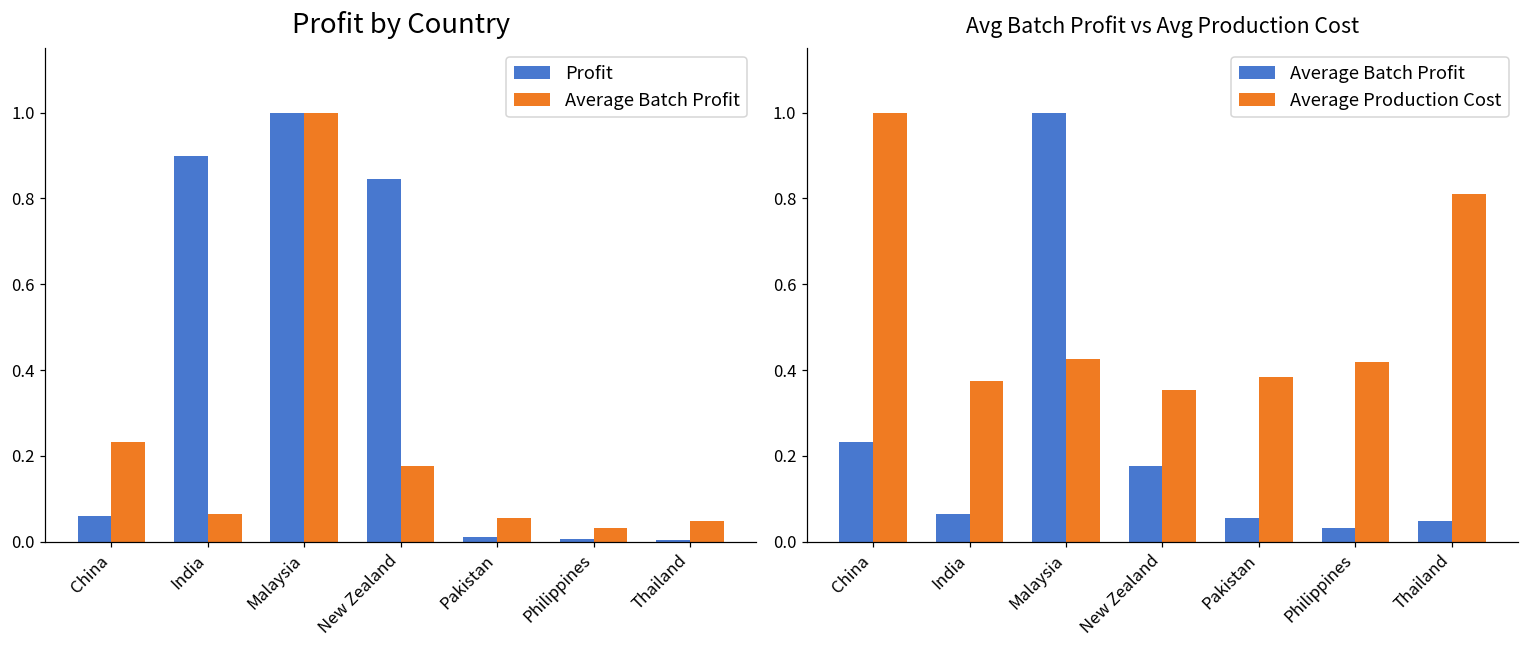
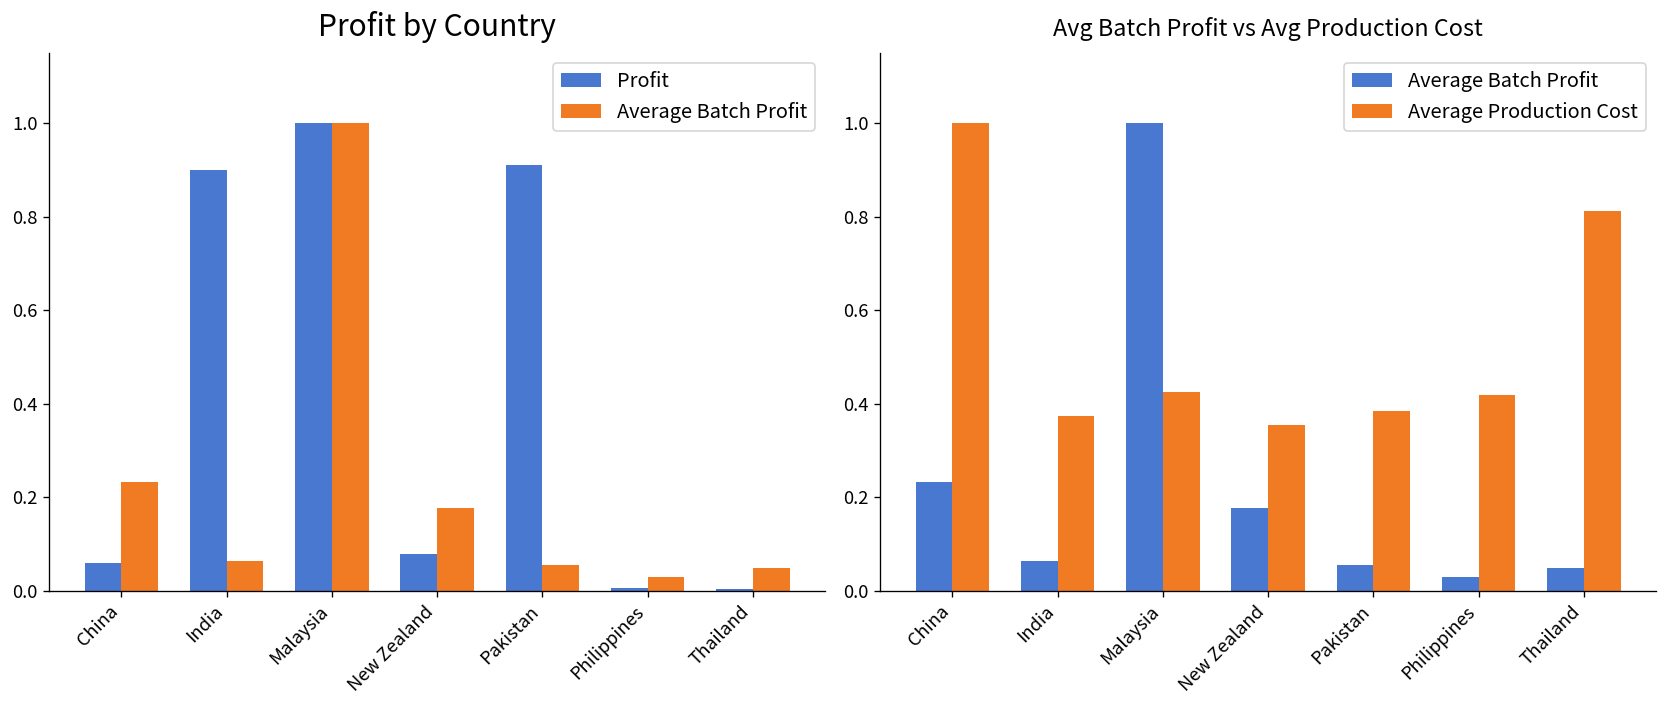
  {
    "Profit by Country": {
      "Profit": {
        "China": 0.06,
        "India": 0.90,
        "Malaysia": 1.00,
-       "New Zealand": 0.85,
-       "Pakistan": 0.01
+       "New Zealand": 0.08,
+       "Pakistan": 0.91
      }
    },
    "Avg Batch Profit vs Avg Production Cost": {
      "Average Batch Profit": {
        "China": 0.23,
        "India": 0.06,
        "Malaysia": 1.00,
        "New Zealand": 0.18,
        "Pakistan": 0.05,
        "Philippines": 0.03,
        "Thailand": 0.05
      },
      "Average Production Cost": {
        "China": 1.00,
        "India": 0.37,
        "Malaysia": 0.43,
        "New Zealand": 0.35,
        "Pakistan": 0.38,
        "Philippines": 0.42,
        "Thailand": 0.81
      }
    }
  }
